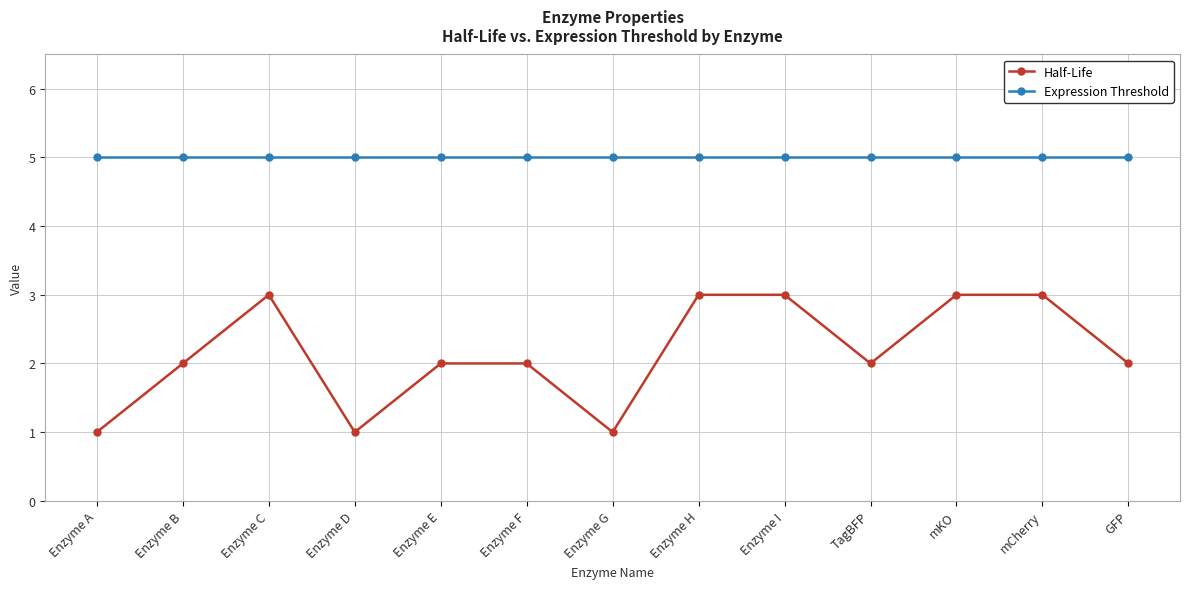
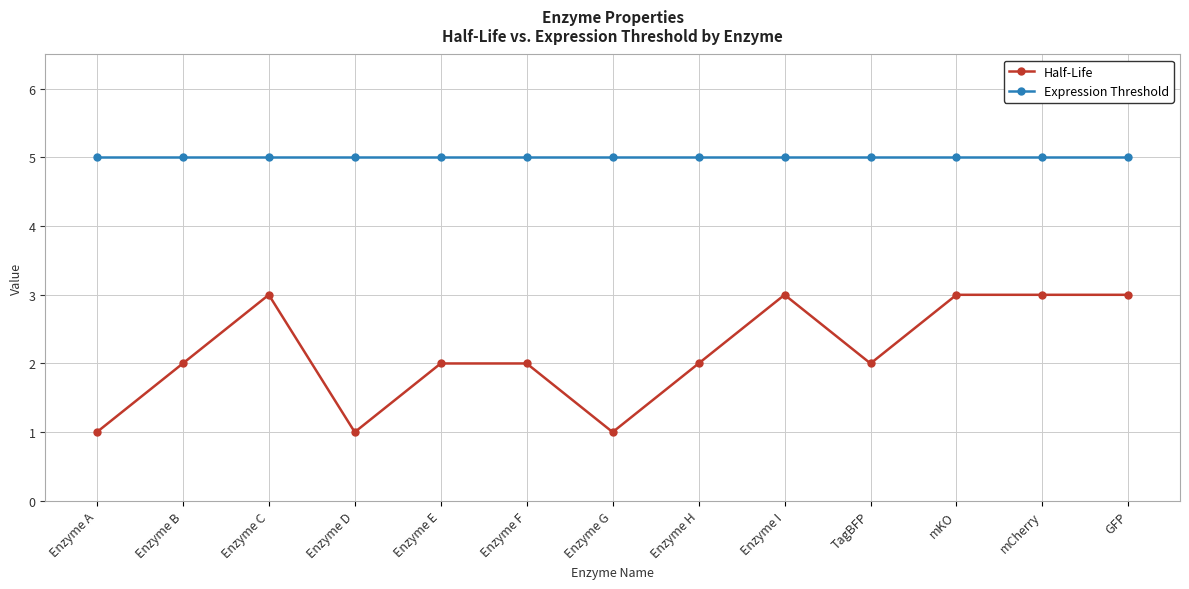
  {
    "Half-Life": {
      "Enzyme A": 1,
      "Enzyme B": 2,
      "Enzyme C": 3,
      "Enzyme D": 1,
      "Enzyme E": 2,
      "Enzyme F": 2,
      "Enzyme G": 1,
-     "Enzyme H": 3,
+     "Enzyme H": 2,
      "Enzyme I": 3,
      "TagBFP": 2,
      "mKO": 3,
      "mCherry": 3,
-     "GFP": 2
+     "GFP": 3
    },
    "Expression Threshold": {
      "Enzyme A": 5,
      "Enzyme B": 5,
      "Enzyme C": 5,
      "Enzyme D": 5,
      "Enzyme E": 5,
      "Enzyme F": 5,
      "Enzyme G": 5,
      "Enzyme H": 5,
      "Enzyme I": 5,
      "TagBFP": 5,
      "mKO": 5,
      "mCherry": 5,
      "GFP": 5
    }
  }
